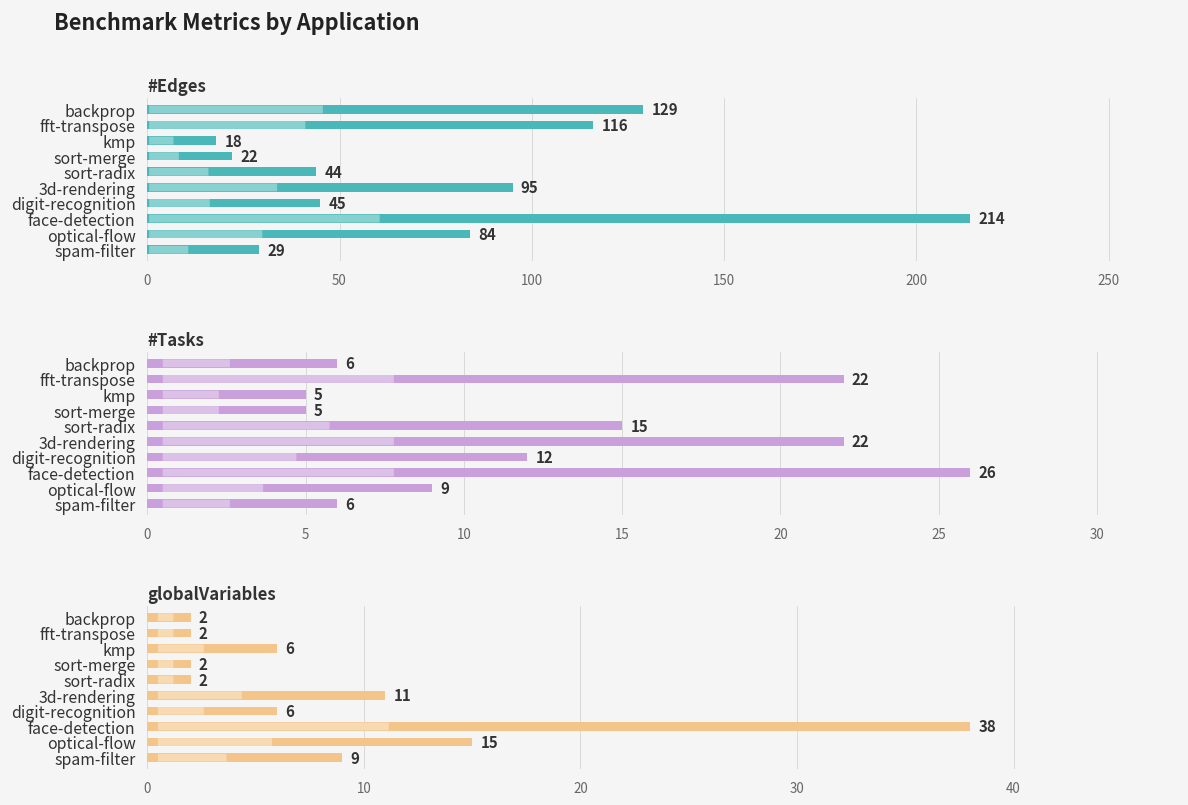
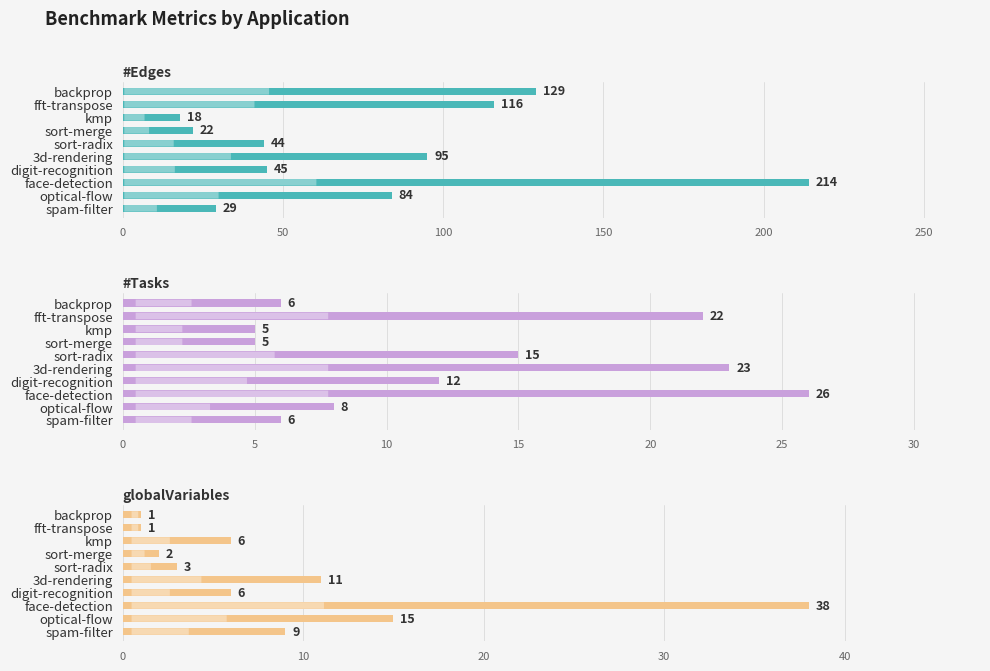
  {
    "#Edges": {
      "backprop": 129,
      "fft-transpose": 116,
      "kmp": 18,
      "sort-merge": 22,
      "sort-radix": 44,
      "3d-rendering": 95,
      "digit-recognition": 45,
      "face-detection": 214,
      "optical-flow": 84,
      "spam-filter": 29
    },
    "#Tasks": {
      "backprop": 6,
      "fft-transpose": 22,
      "kmp": 5,
      "sort-merge": 5,
      "sort-radix": 15,
-     "3d-rendering": 22,
+     "3d-rendering": 23,
      "digit-recognition": 12,
      "face-detection": 26,
-     "optical-flow": 9,
+     "optical-flow": 8,
      "spam-filter": 6
    },
    "globalVariables": {
-     "backprop": 2,
-     "fft-transpose": 2,
+     "backprop": 1,
+     "fft-transpose": 1,
      "kmp": 6,
      "sort-merge": 2,
-     "sort-radix": 2,
+     "sort-radix": 3,
      "3d-rendering": 11,
      "digit-recognition": 6,
      "face-detection": 38,
      "optical-flow": 15,
      "spam-filter": 9
    }
  }
